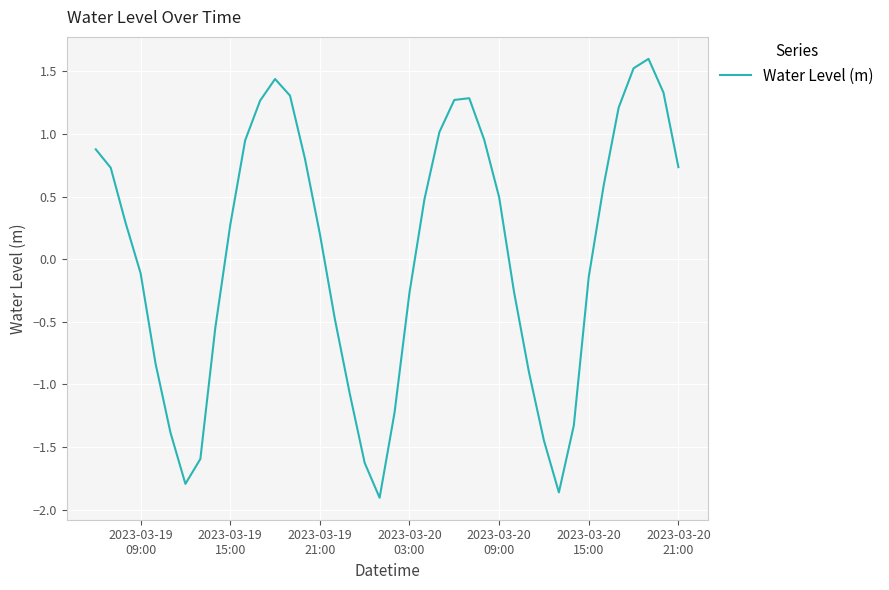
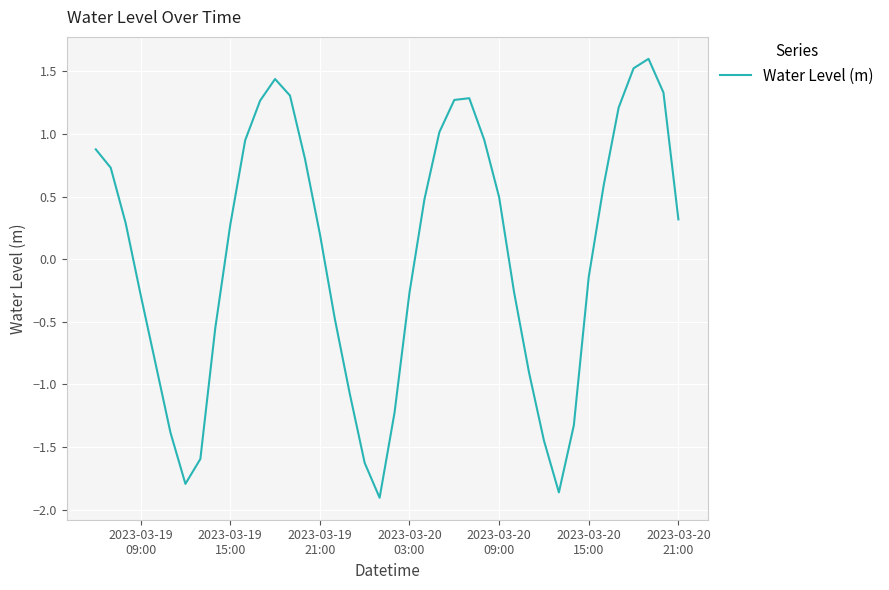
  {
-   "2023-03-19 09:00": -0.11,
+   "2023-03-19 09:00": -0.28,
    "2023-03-19 15:00": 0.27,
    "2023-03-19 21:00": 0.20,
    "2023-03-20 03:00": -0.27,
    "2023-03-20 09:00": 0.50,
    "2023-03-20 15:00": -0.14,
-   "2023-03-20 21:00": 0.74
+   "2023-03-20 21:00": 0.32
  }
